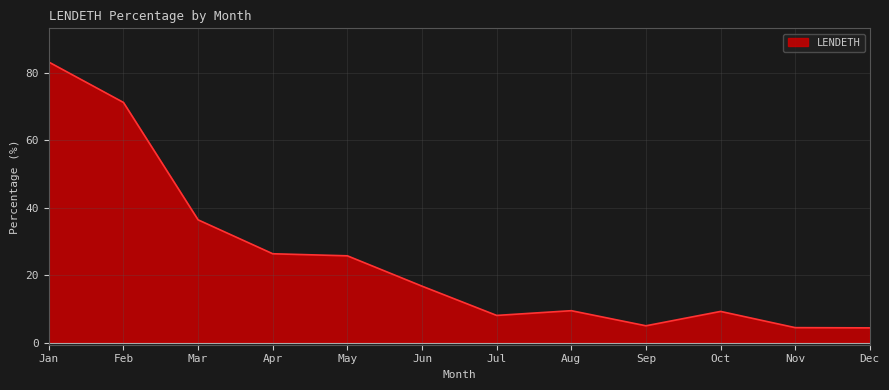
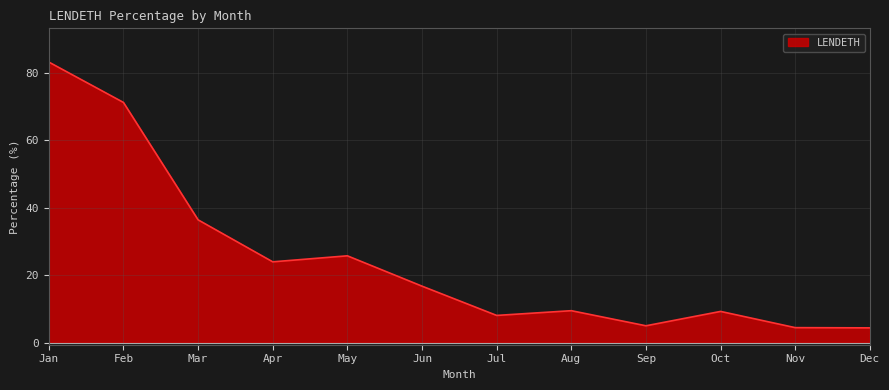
  {
    "Jan": 83,
    "Feb": 71,
    "Mar": 36,
-   "Apr": 26,
+   "Apr": 24,
    "May": 26,
    "Jun": 17,
    "Jul": 8,
    "Aug": 9,
    "Sep": 5,
    "Oct": 9,
    "Nov": 4,
    "Dec": 4
  }
